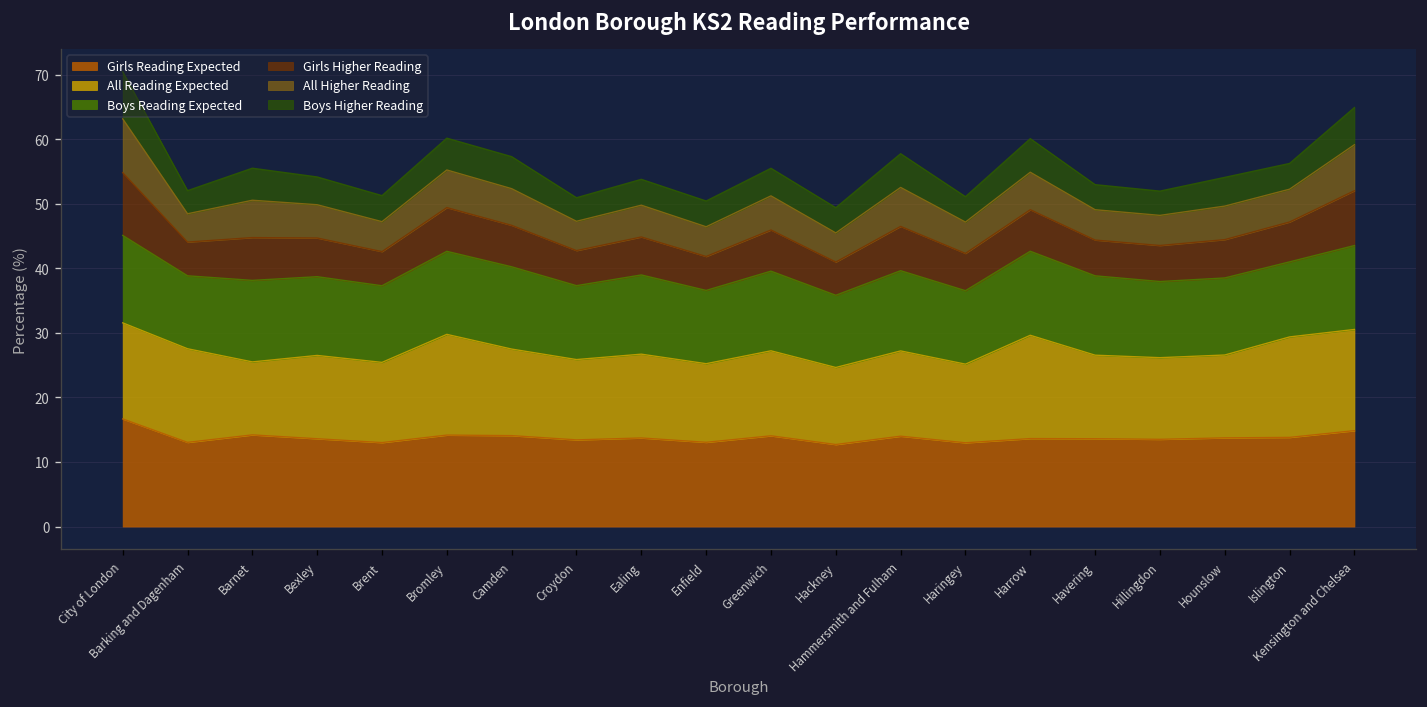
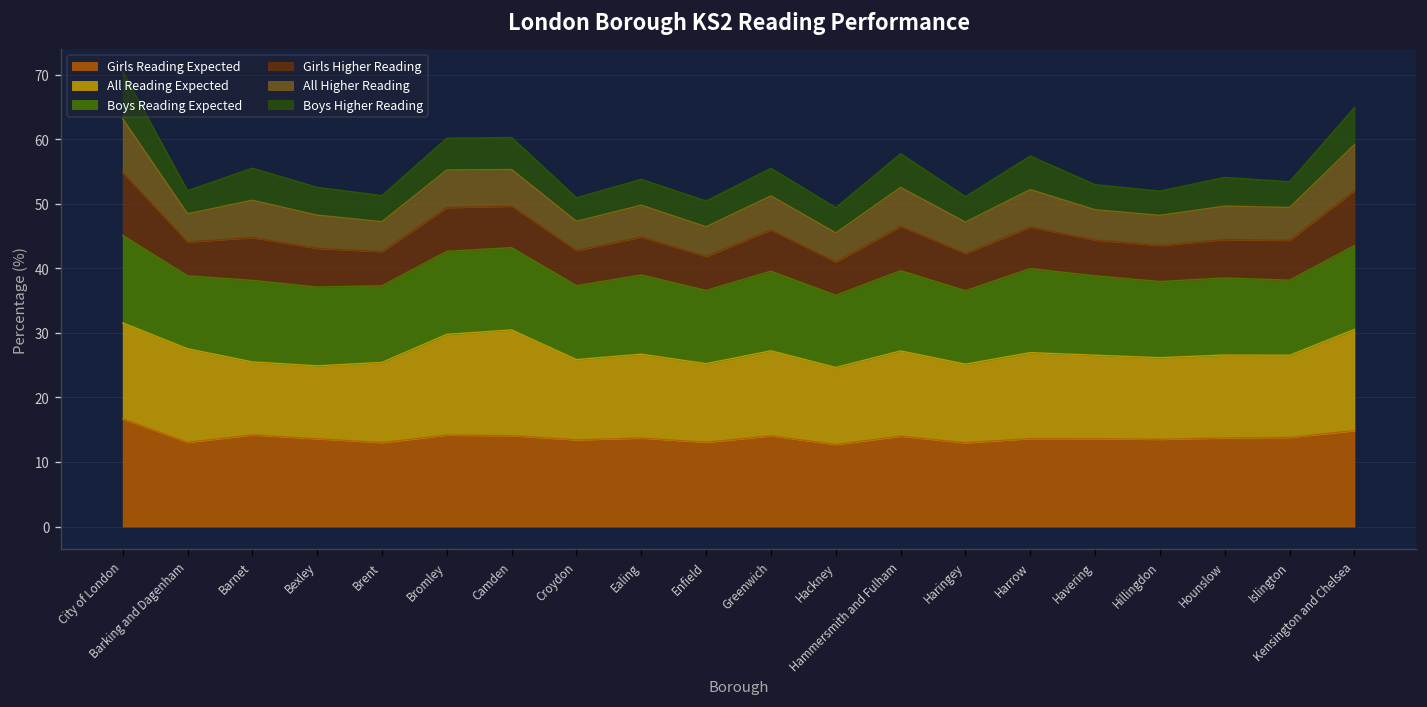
  {
    "All Reading Expected": {
      "City of London": 15,
      "Barking and Dagenham": 15,
      "Barnet": 11,
-     "Bexley": 13,
+     "Bexley": 11,
      "Brent": 12,
      "Bromley": 16,
-     "Camden": 13,
+     "Camden": 16,
      "Croydon": 12,
      "Ealing": 13,
      "Enfield": 12,
      "Greenwich": 13,
      "Hackney": 12,
      "Hammersmith and Fulham": 13,
      "Haringey": 12,
-     "Harrow": 16,
+     "Harrow": 13,
      "Havering": 13,
      "Hillingdon": 13,
      "Hounslow": 13,
-     "Islington": 16,
+     "Islington": 13,
      "Kensington and Chelsea": 16
    }
  }
